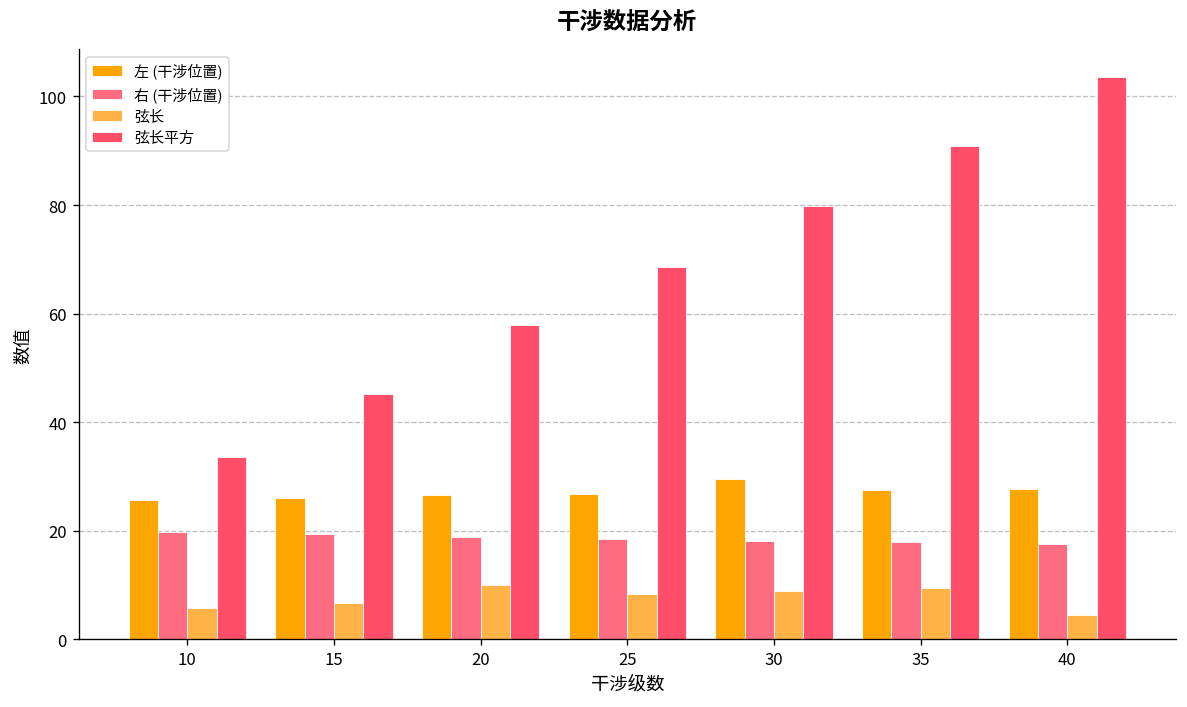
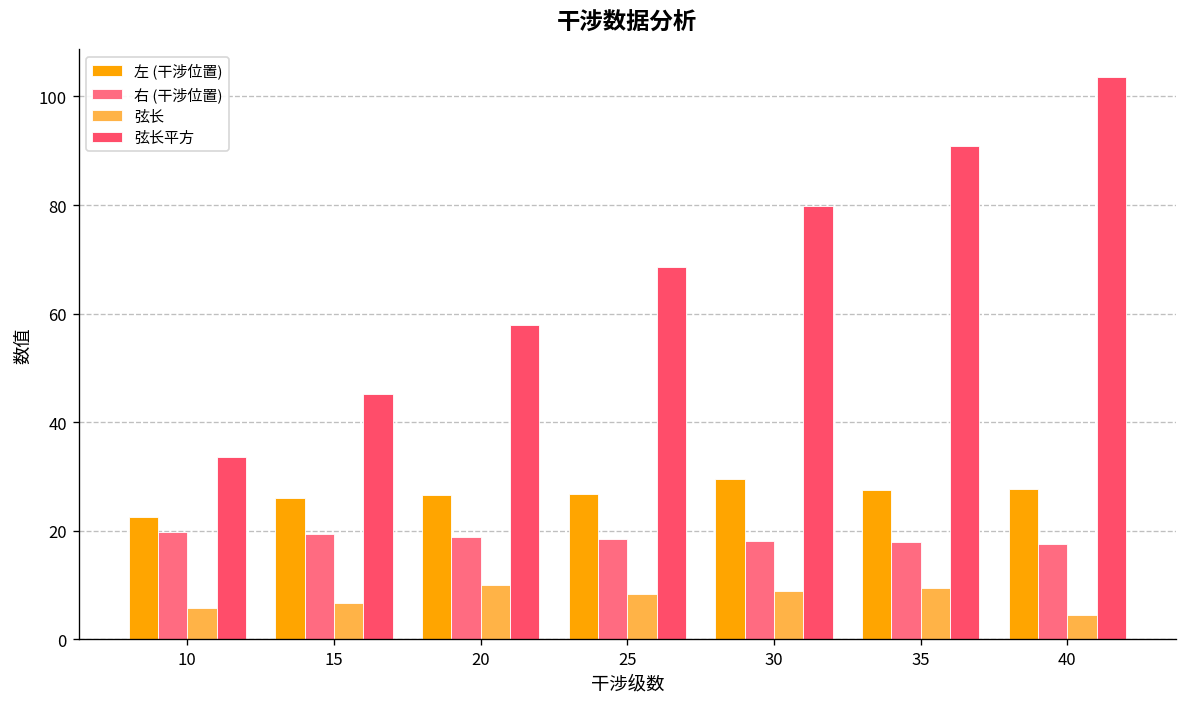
  {
    "左 (干涉位置)": {
-     "10": 26,
+     "10": 23,
      "15": 26,
      "20": 27,
      "25": 27,
      "30": 30,
      "35": 27,
      "40": 28
    },
    "弦长": {
      "10": 6,
      "15": 7,
      "20": 10,
      "25": 8,
      "30": 9,
      "35": 10,
      "40": 5
    }
  }
